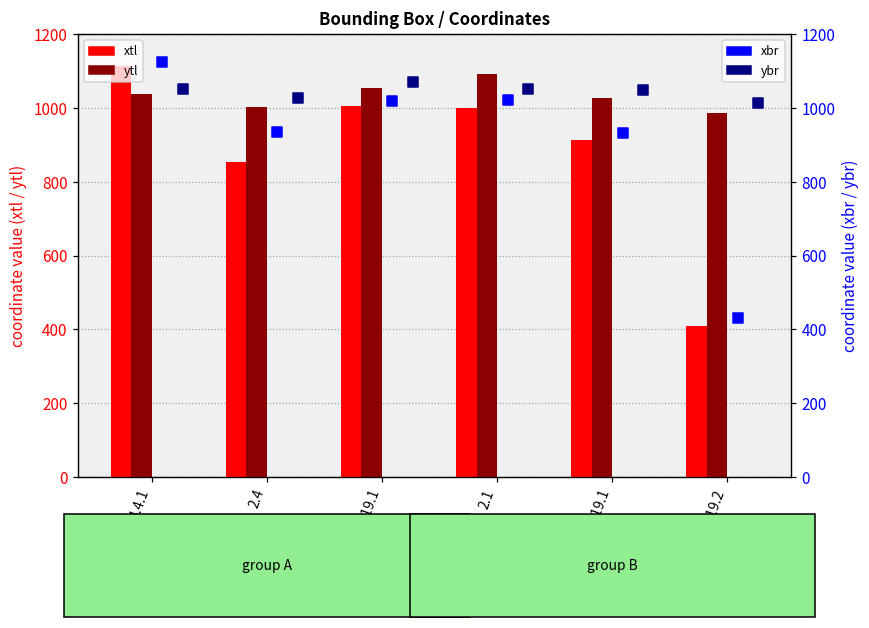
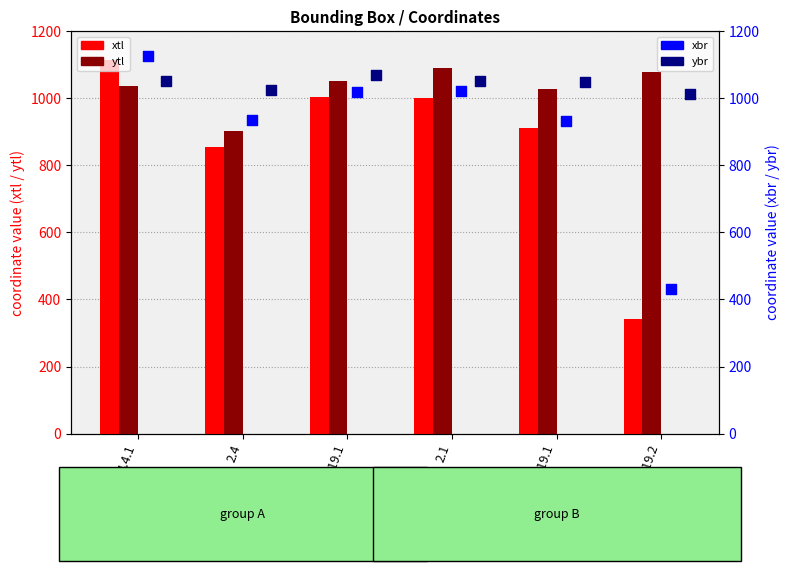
  {
    "xtl": {
      "2.4": 850,
      "2.1": 1000,
-     "5.19.2": 410
+     "5.19.2": 340
    },
    "ytl": {
      "4.4.1": 1040,
-     "2.4": 1000,
+     "2.4": 900,
      "2.1": 1090,
-     "5.19.2": 990
+     "5.19.2": 1080
    }
  }
